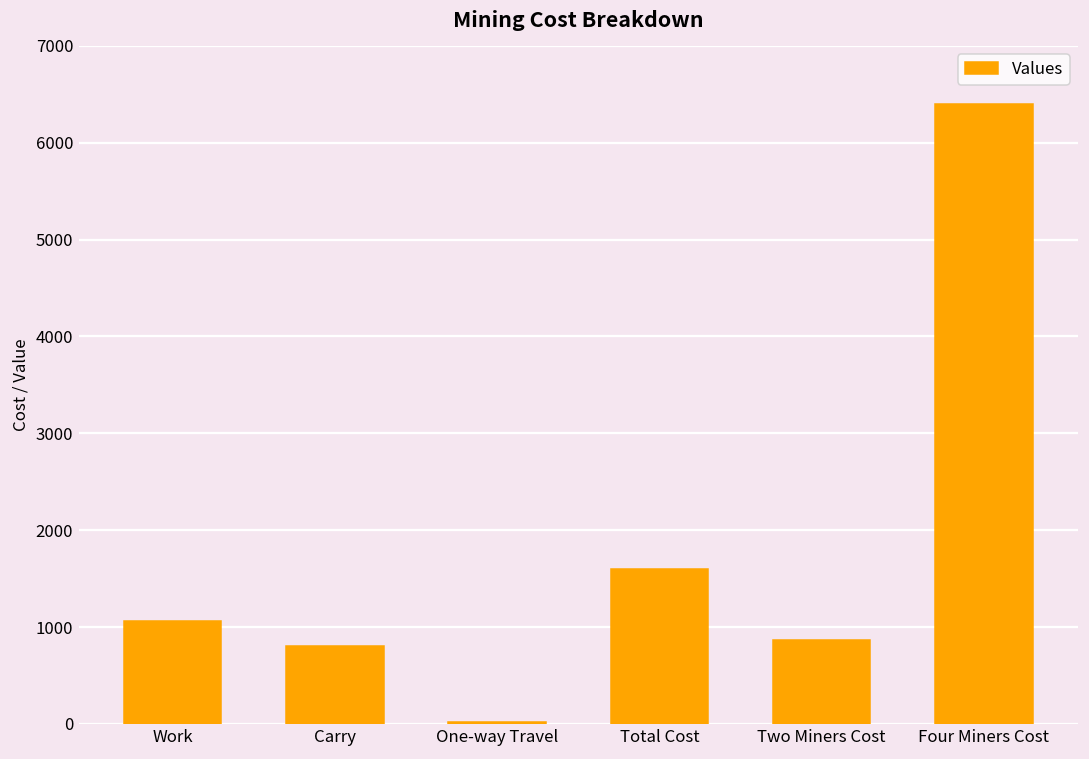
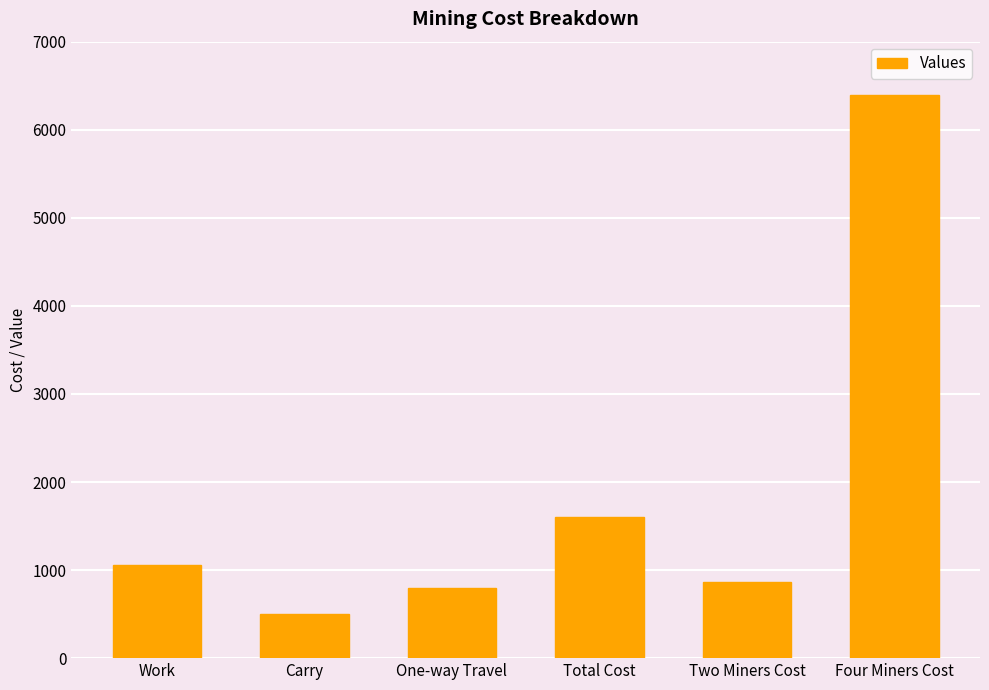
  {
    "Work": 1100,
-   "Carry": 800,
-   "One-way Travel": 0,
+   "Carry": 500,
+   "One-way Travel": 800,
    "Total Cost": 1600,
    "Two Miners Cost": 900,
    "Four Miners Cost": 6400
  }
